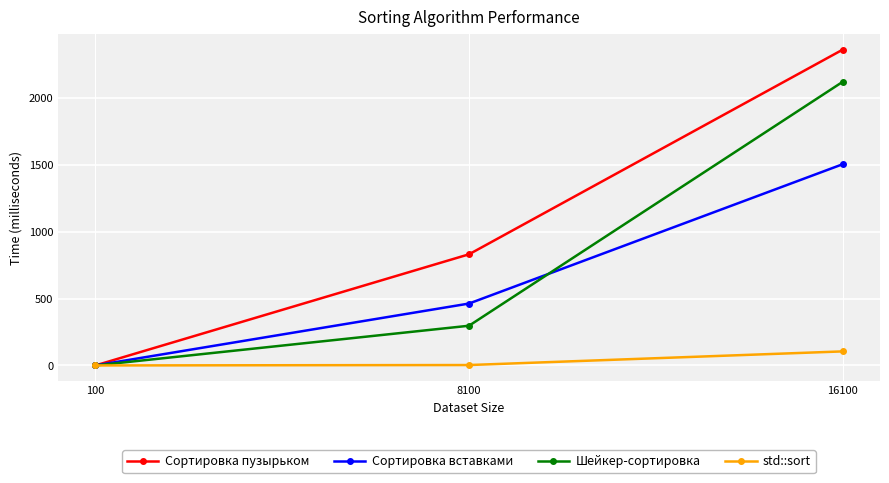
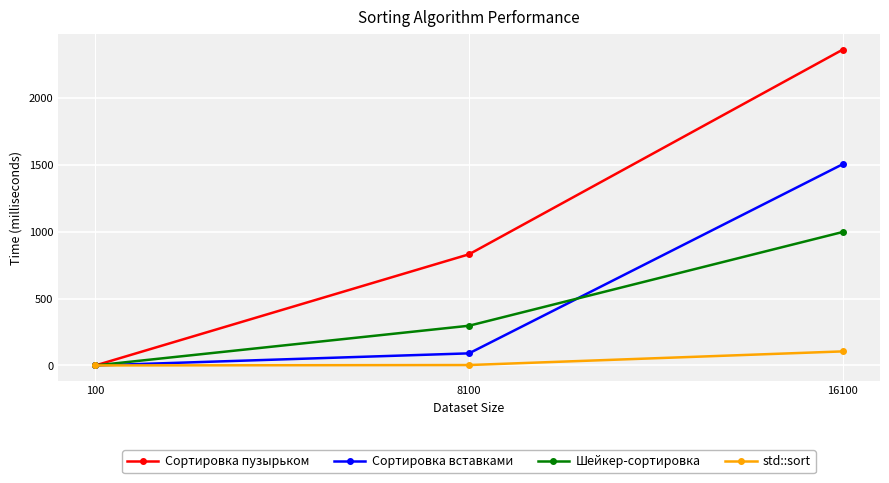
  {
    "Сортировка пузырьком": {
      "8100": 830,
      "16100": 2360
    },
    "Сортировка вставками": {
-     "8100": 460,
+     "8100": 90,
      "16100": 1510
    },
    "Шейкер-сортировка": {
      "8100": 300,
-     "16100": 2120
+     "16100": 1000
    },
    "std::sort": {
      "8100": 0,
      "16100": 110
    }
  }
